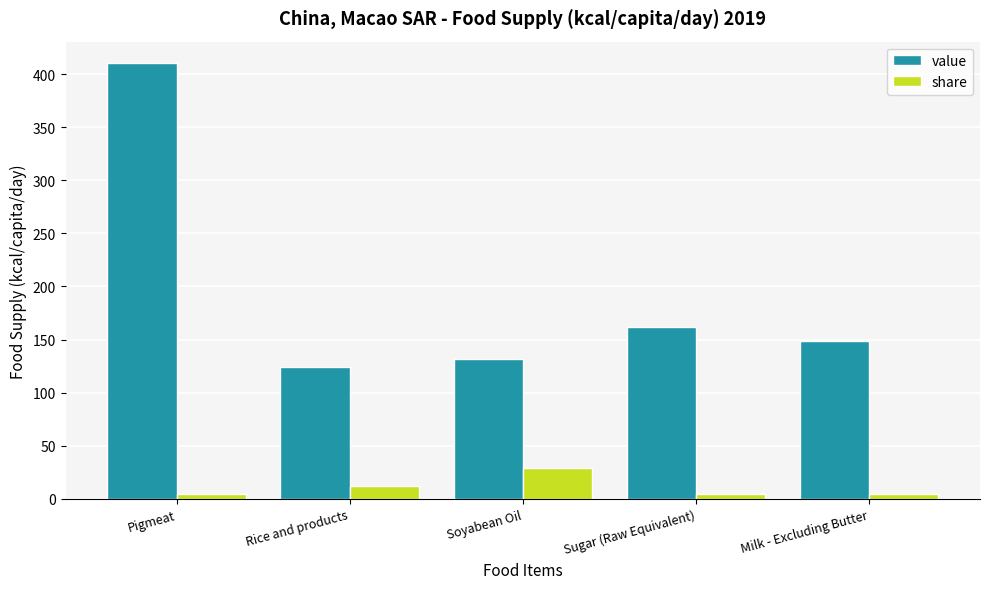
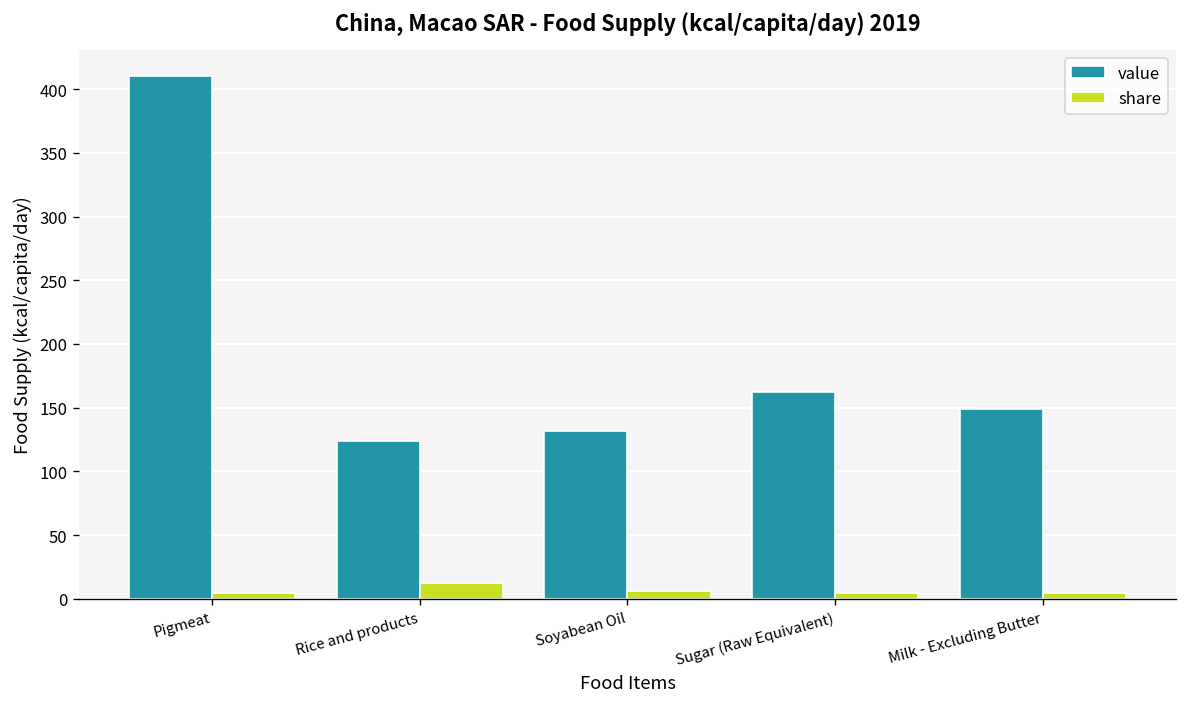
  {
    "value": {
      "Pigmeat": 410,
      "Rice and products": 124,
      "Soyabean Oil": 132,
      "Sugar (Raw Equivalent)": 162,
      "Milk - Excluding Butter": 149
    },
    "share": {
      "Pigmeat": 4,
      "Rice and products": 12,
-     "Soyabean Oil": 29,
+     "Soyabean Oil": 6,
      "Sugar (Raw Equivalent)": 5,
      "Milk - Excluding Butter": 5
    }
  }
